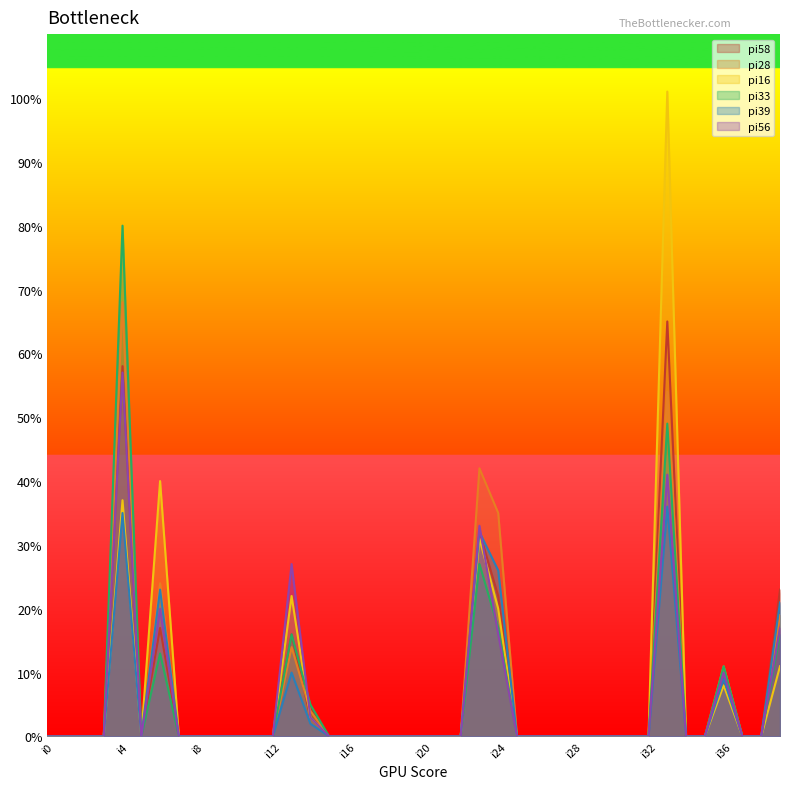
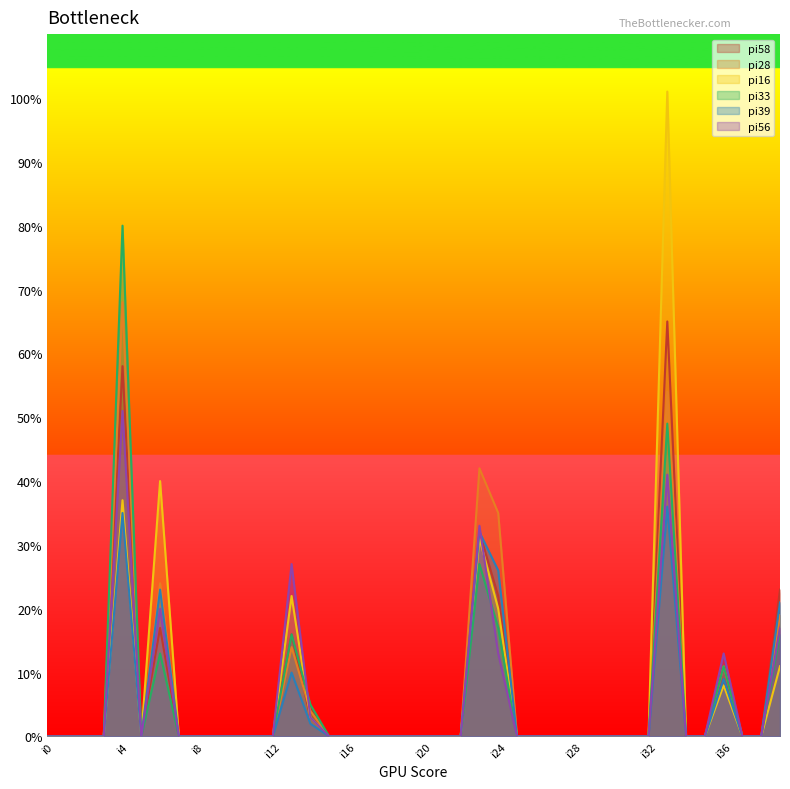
  {
    "pi56": {
-     "i4": "57%",
-     "i24": "16%",
-     "i36": "10%"
+     "i4": "51%",
+     "i24": "13%",
+     "i36": "13%"
    }
  }
